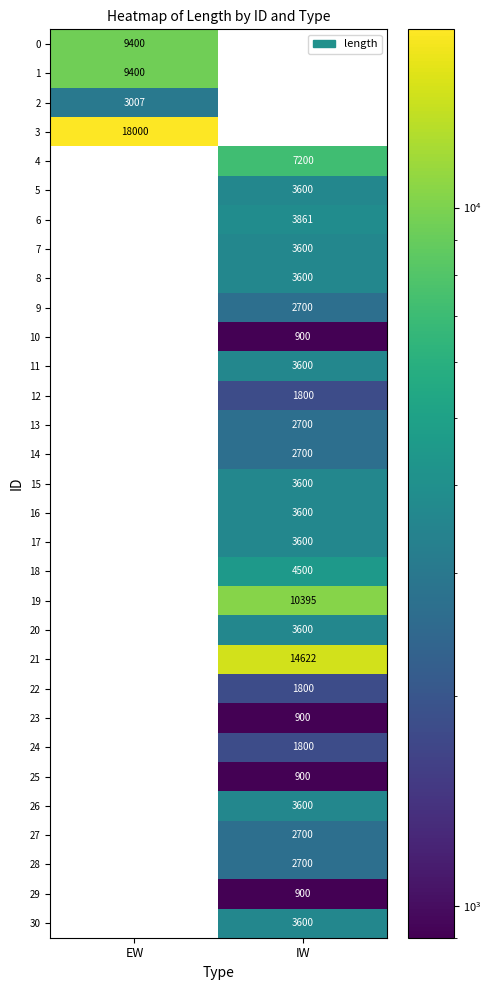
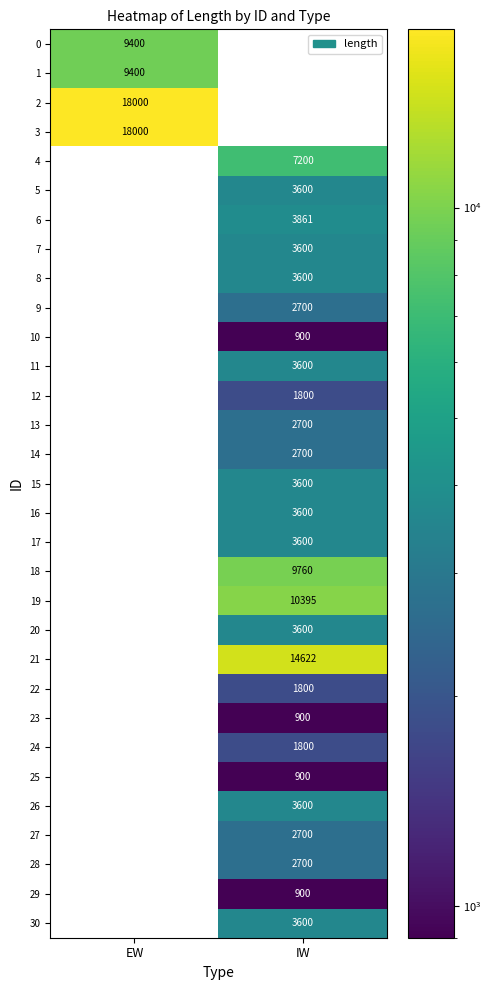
  {
    "0": {
      "EW": 9400
    },
    "1": {
      "EW": 9400
    },
    "2": {
-     "EW": 3007
+     "EW": 18000
    },
    "3": {
      "EW": 18000
    },
    "4": {
      "IW": 7200
    },
    "5": {
      "IW": 3600
    },
    "6": {
      "IW": 3861
    },
    "7": {
      "IW": 3600
    },
    "8": {
      "IW": 3600
    },
    "9": {
      "IW": 2700
    },
    "10": {
      "IW": 900
    },
    "11": {
      "IW": 3600
    },
    "12": {
      "IW": 1800
    },
    "13": {
      "IW": 2700
    },
    "14": {
      "IW": 2700
    },
    "15": {
      "IW": 3600
    },
    "16": {
      "IW": 3600
    },
    "17": {
      "IW": 3600
    },
    "18": {
-     "IW": 4500
+     "IW": 9760
    },
    "19": {
      "IW": 10395
    },
    "20": {
      "IW": 3600
    },
    "21": {
      "IW": 14622
    },
    "22": {
      "IW": 1800
    },
    "23": {
      "IW": 900
    },
    "24": {
      "IW": 1800
    },
    "25": {
      "IW": 900
    },
    "26": {
      "IW": 3600
    },
    "27": {
      "IW": 2700
    },
    "28": {
      "IW": 2700
    },
    "29": {
      "IW": 900
    },
    "30": {
      "IW": 3600
    }
  }
